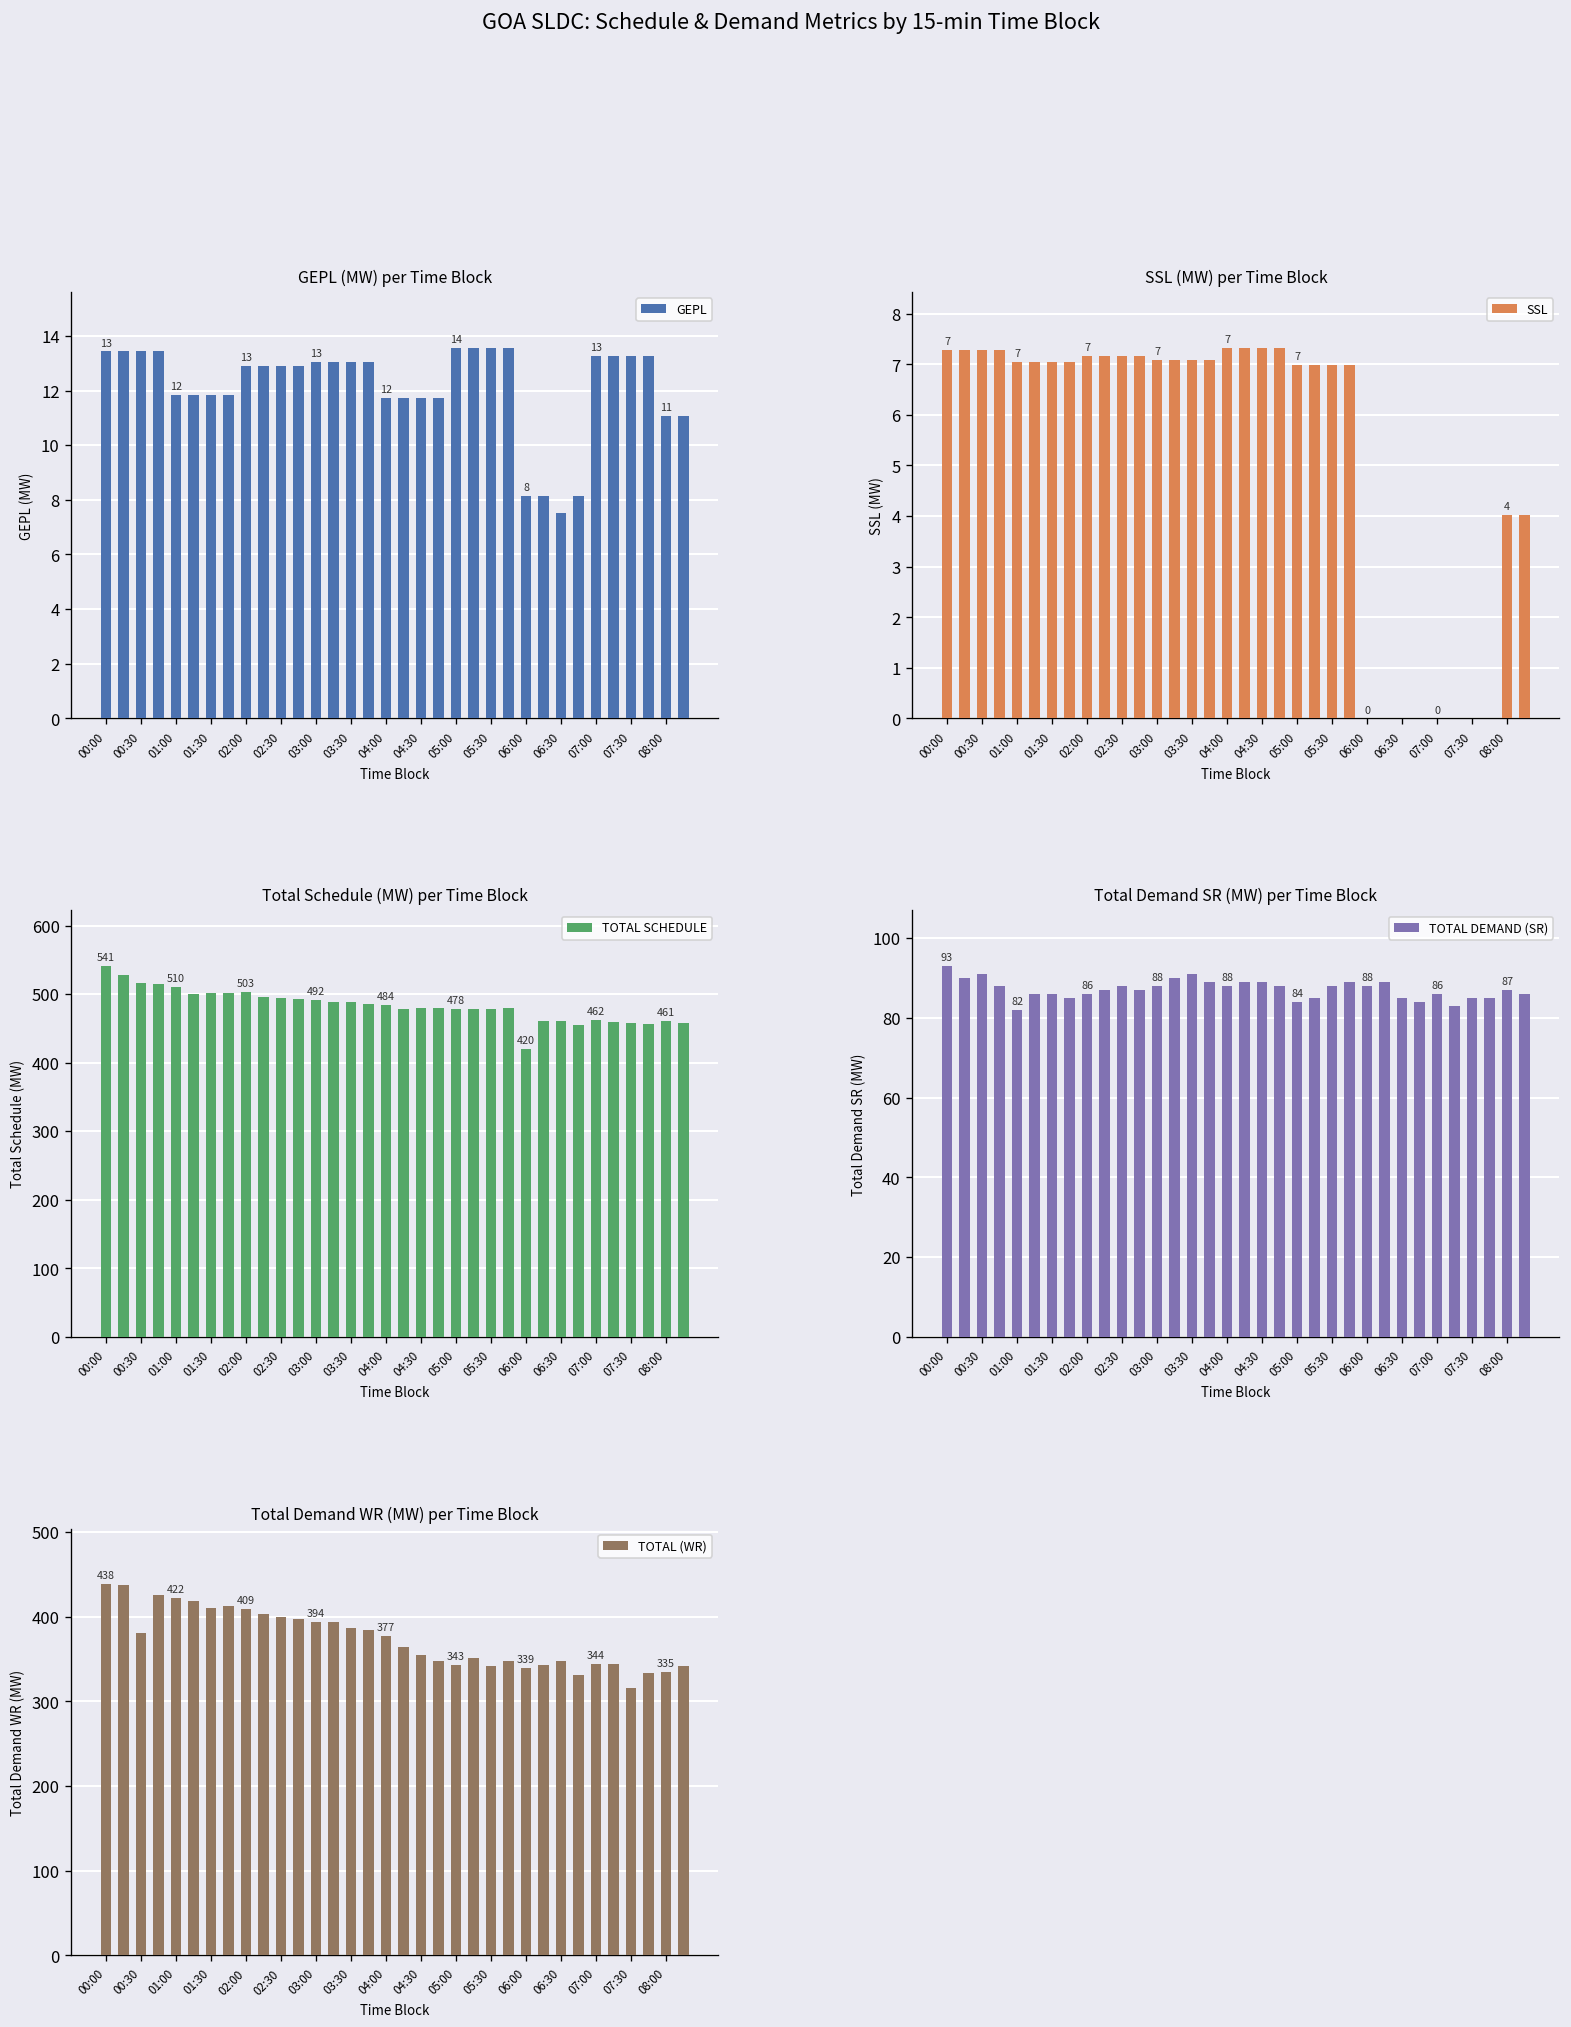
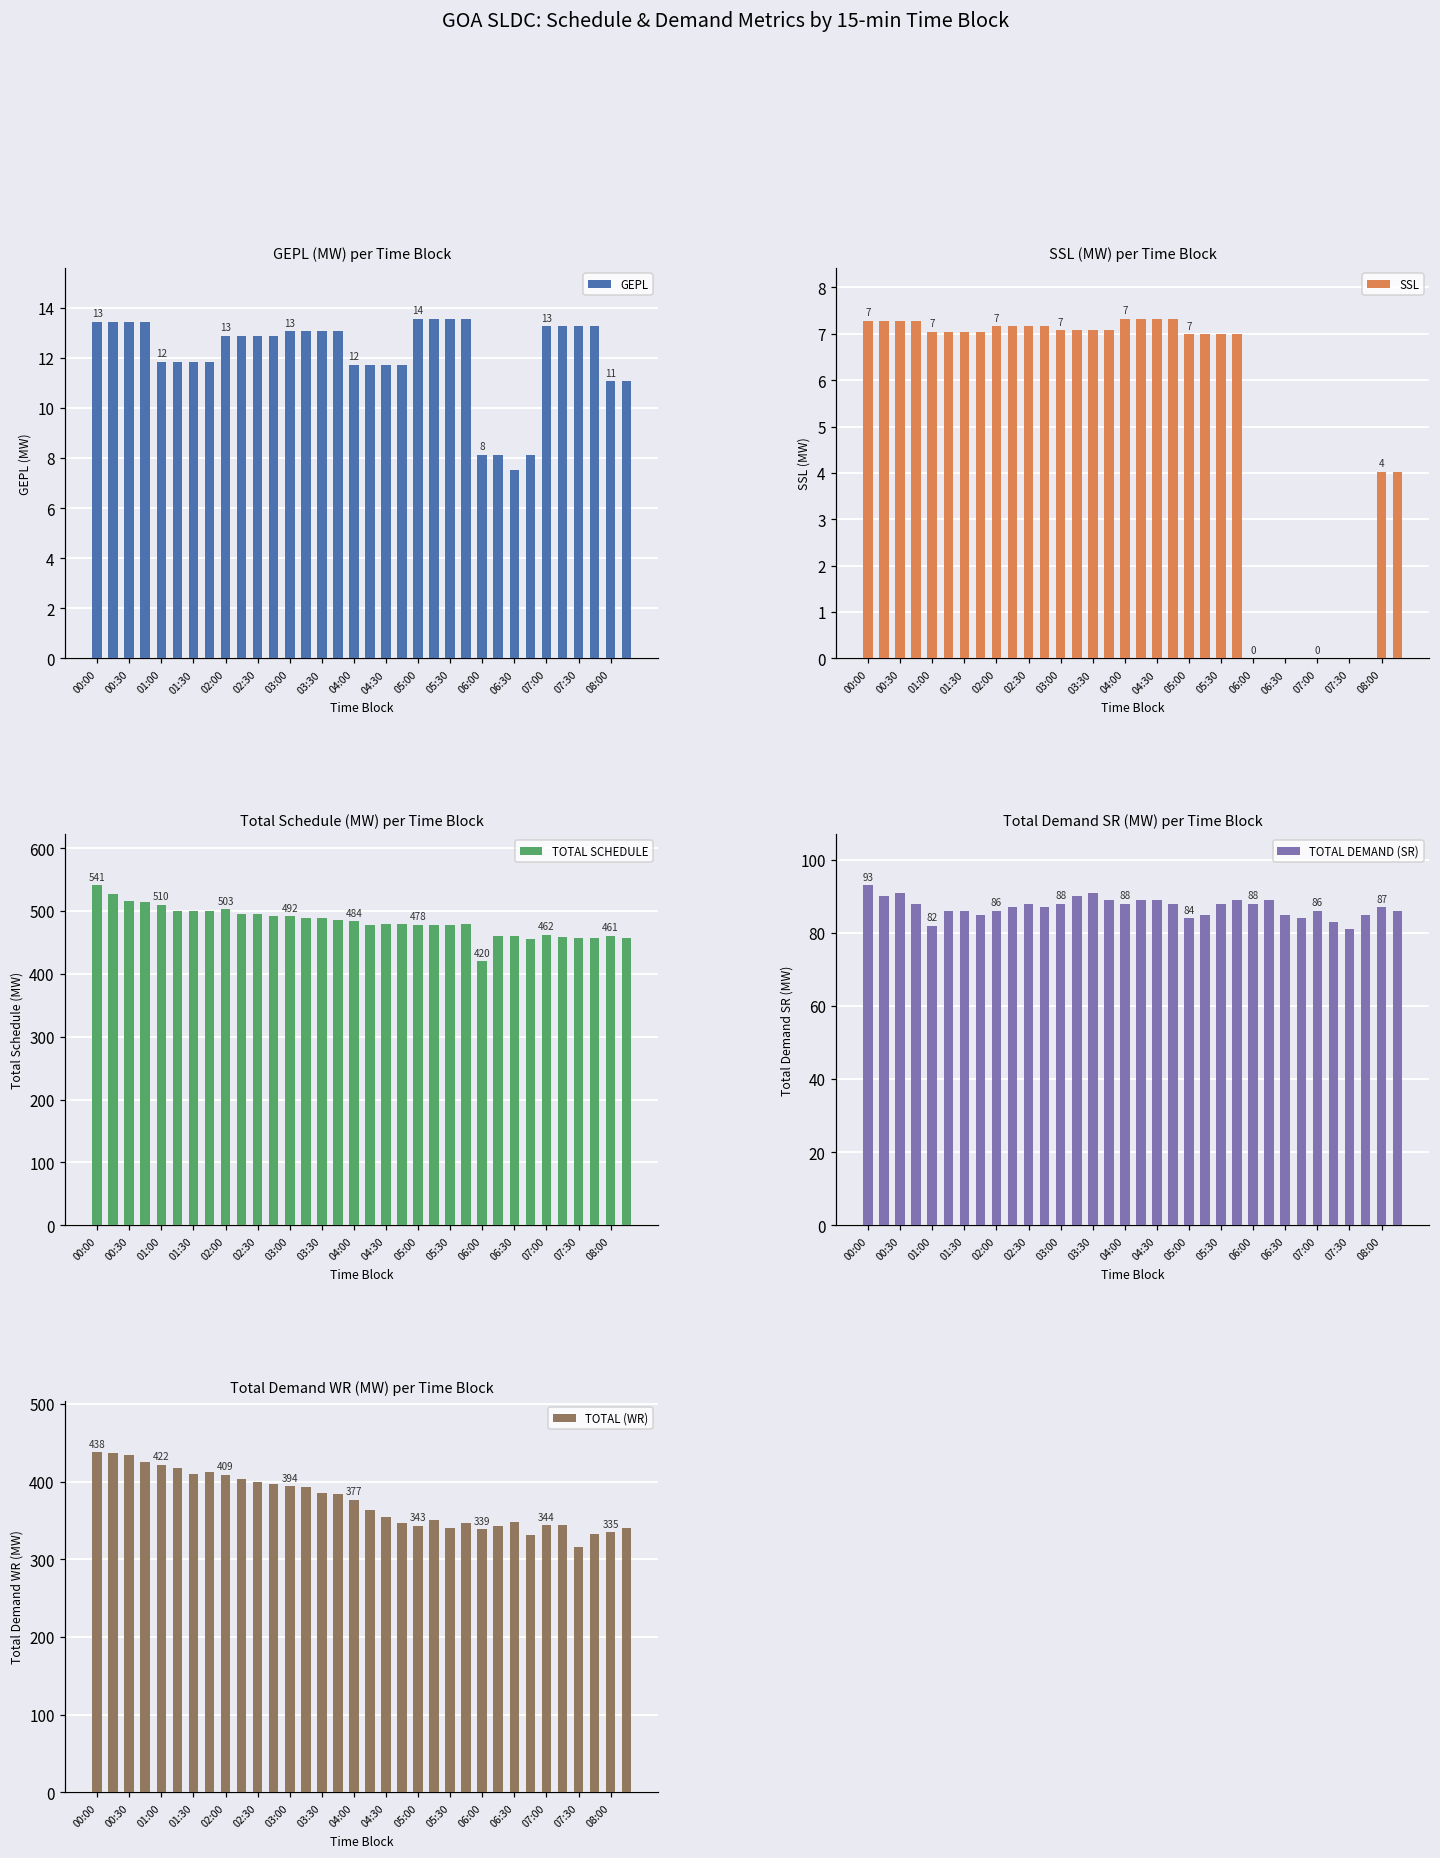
  {
    "GEPL (MW) per Time Block": {
      "00:00": 13,
      "01:00": 12,
      "02:00": 13,
      "03:00": 13,
      "04:00": 12,
      "05:00": 14,
      "06:00": 8,
      "07:00": 13,
      "08:00": 11
    },
    "SSL (MW) per Time Block": {
      "00:00": 7,
      "01:00": 7,
      "02:00": 7,
      "03:00": 7,
      "04:00": 7,
      "05:00": 7,
      "06:00": 0,
      "07:00": 0,
      "08:00": 4
    },
    "Total Schedule (MW) per Time Block": {
      "00:00": 541,
      "01:00": 510,
      "02:00": 503,
      "03:00": 492,
      "04:00": 484,
      "05:00": 478,
      "06:00": 420,
      "07:00": 462,
      "08:00": 461
    },
    "Total Demand SR (MW) per Time Block": {
      "00:30": 91,
      "03:30": 91,
      "04:30": 89,
      "06:30": 85,
-     "07:30": 85
+     "07:30": 81
    },
    "Total Demand WR (MW) per Time Block": {
-     "00:30": 380,
+     "00:30": 430,
      "01:30": 410,
      "02:30": 400,
      "03:30": 390,
      "04:30": 350,
      "05:30": 340,
      "06:30": 350,
      "07:30": 320
    }
  }
